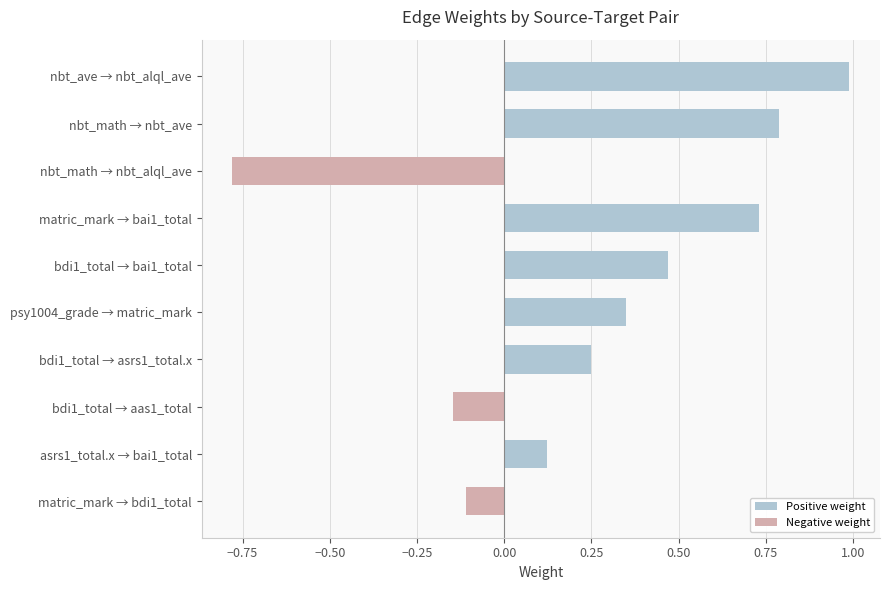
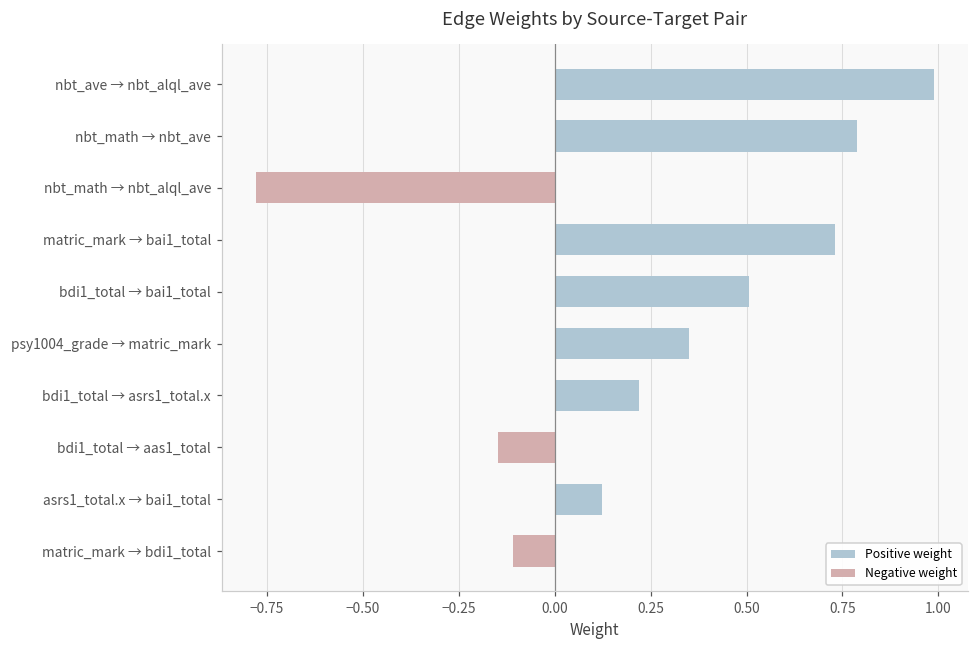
  {
    "nbt_ave → nbt_alql_ave": 0.99,
    "nbt_math → nbt_ave": 0.79,
    "nbt_math → nbt_alql_ave": -0.78,
    "matric_mark → bai1_total": 0.73,
-   "bdi1_total → bai1_total": 0.47,
+   "bdi1_total → bai1_total": 0.51,
    "psy1004_grade → matric_mark": 0.35,
-   "bdi1_total → asrs1_total.x": 0.25,
+   "bdi1_total → asrs1_total.x": 0.22,
    "bdi1_total → aas1_total": -0.15,
    "asrs1_total.x → bai1_total": 0.12,
    "matric_mark → bdi1_total": -0.11
  }
